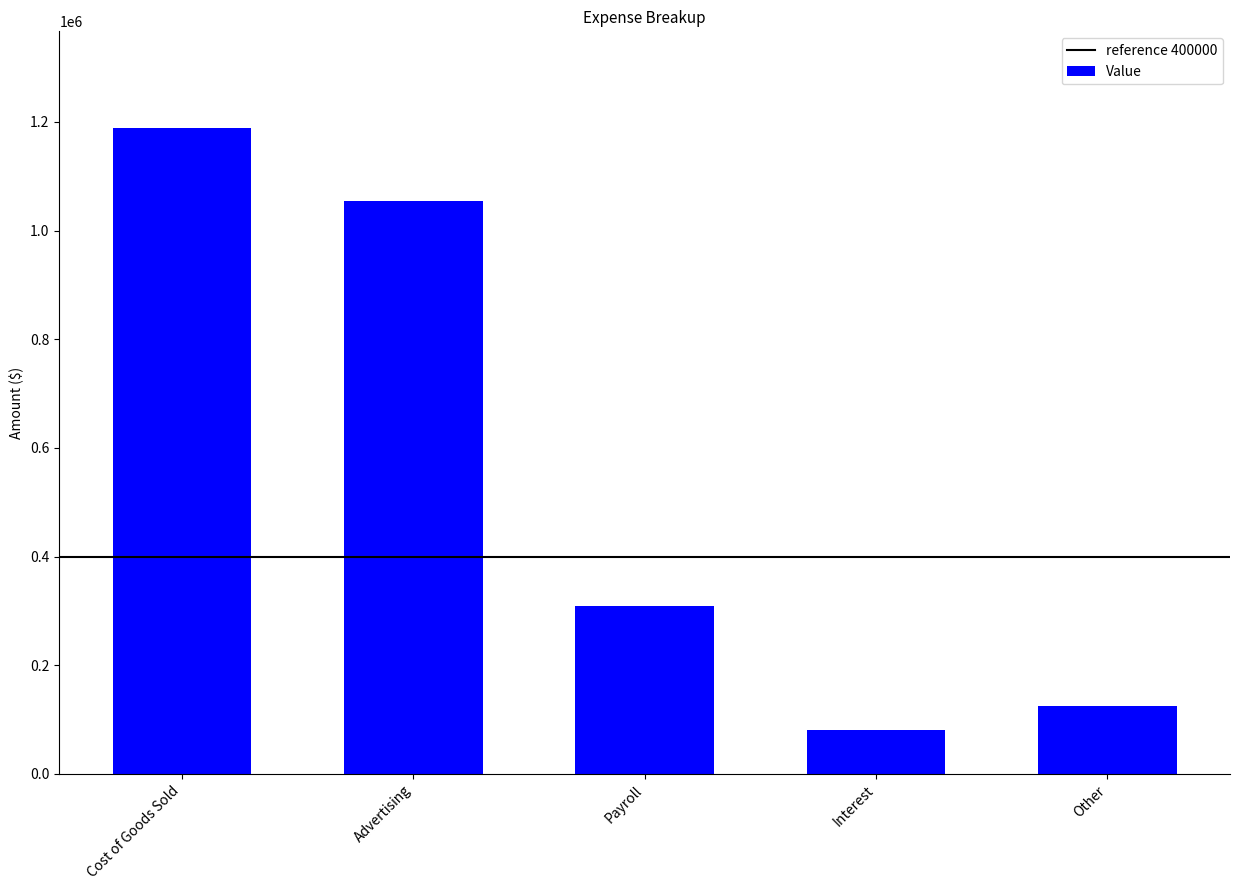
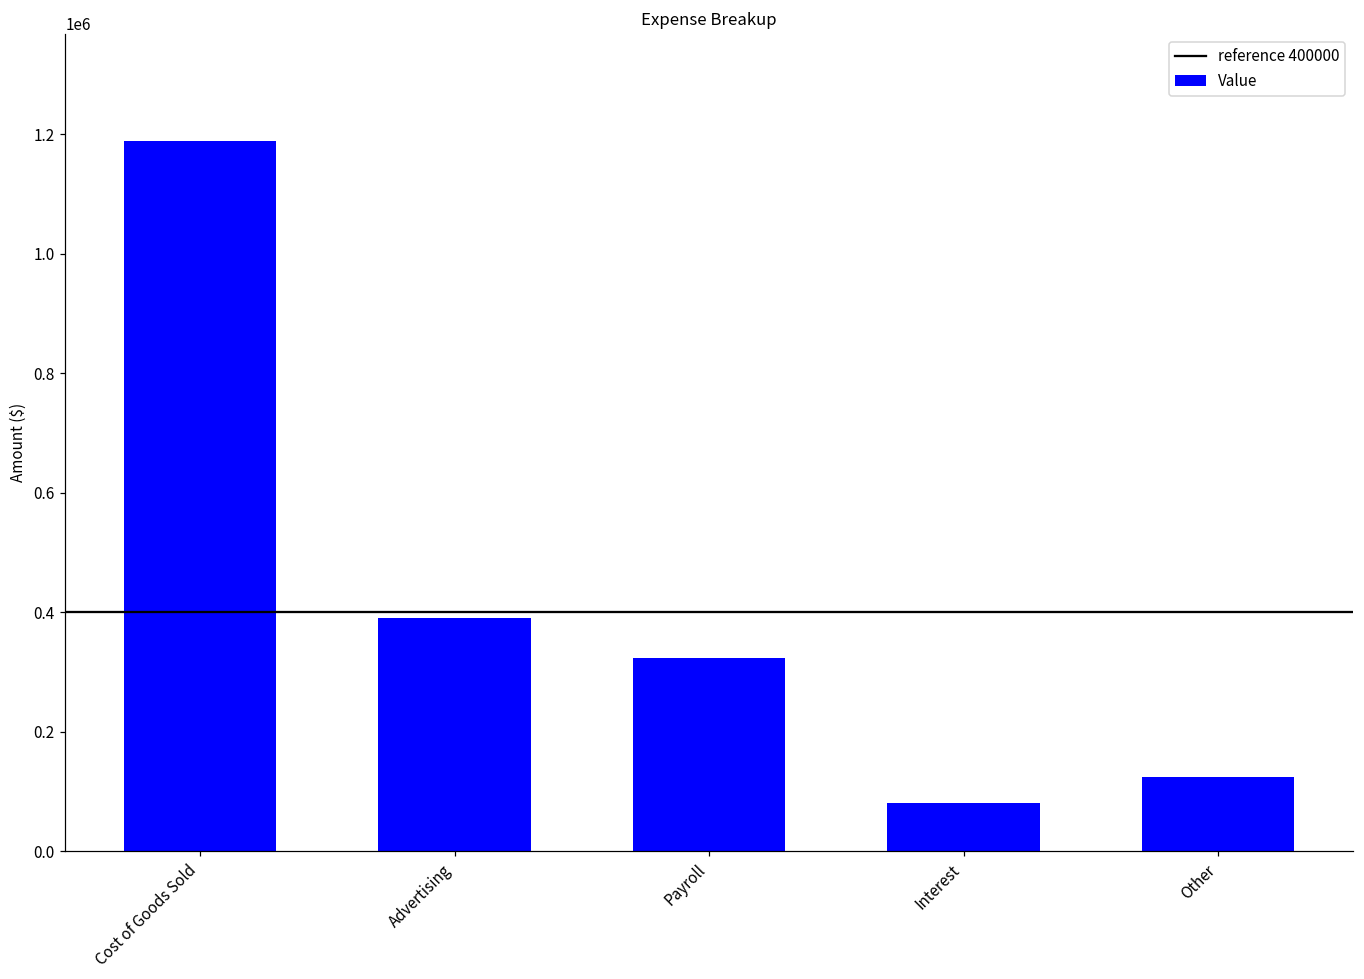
  {
    "Cost of Goods Sold": 1190000,
-   "Advertising": 1050000,
-   "Payroll": 310000,
+   "Advertising": 390000,
+   "Payroll": 320000,
    "Interest": 80000,
    "Other": 120000
  }
